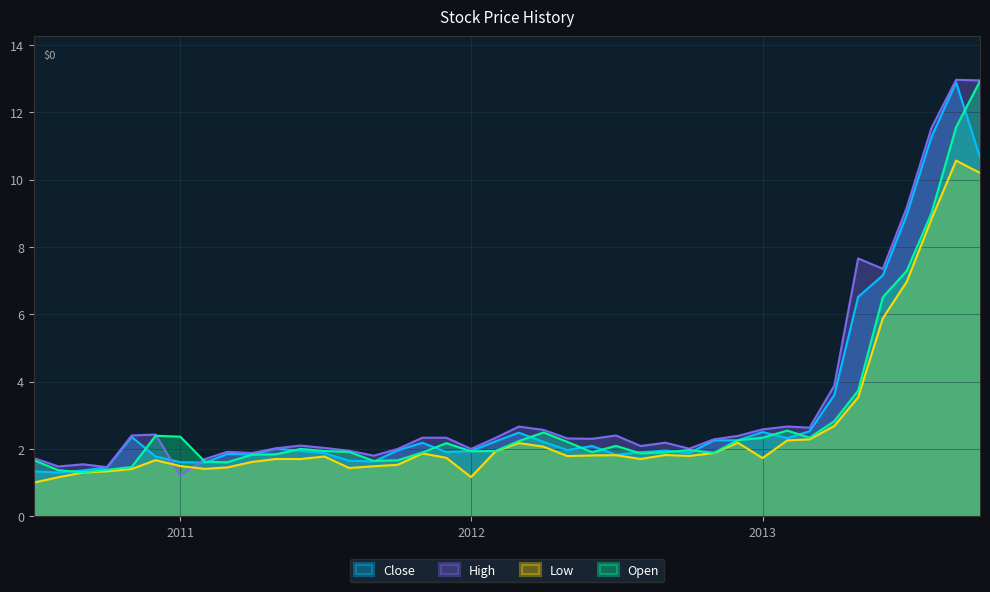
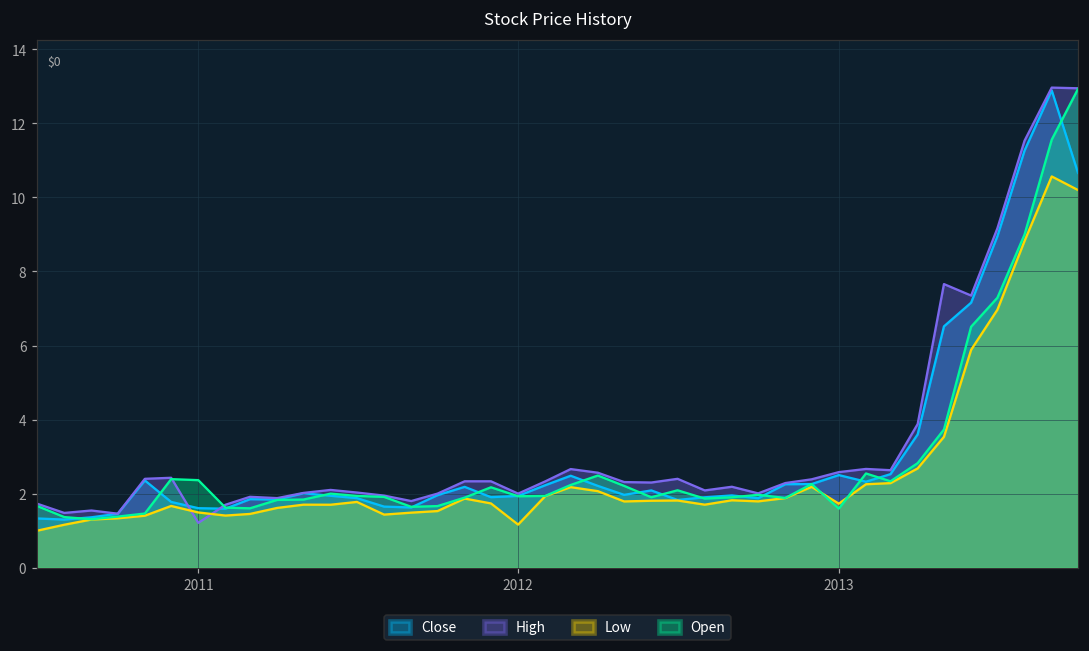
  {
    "Close": {
      "2011": 1.6,
      "2013": 2.5
    },
    "High": {
      "2011": 1.2,
      "2013": 2.6
    },
    "Low": {
      "2011": 1.5,
      "2012": 1.2,
      "2013": 1.7
    },
    "Open": {
      "2011": 2.4,
-     "2013": 2.3
+     "2013": 1.6
    }
  }
